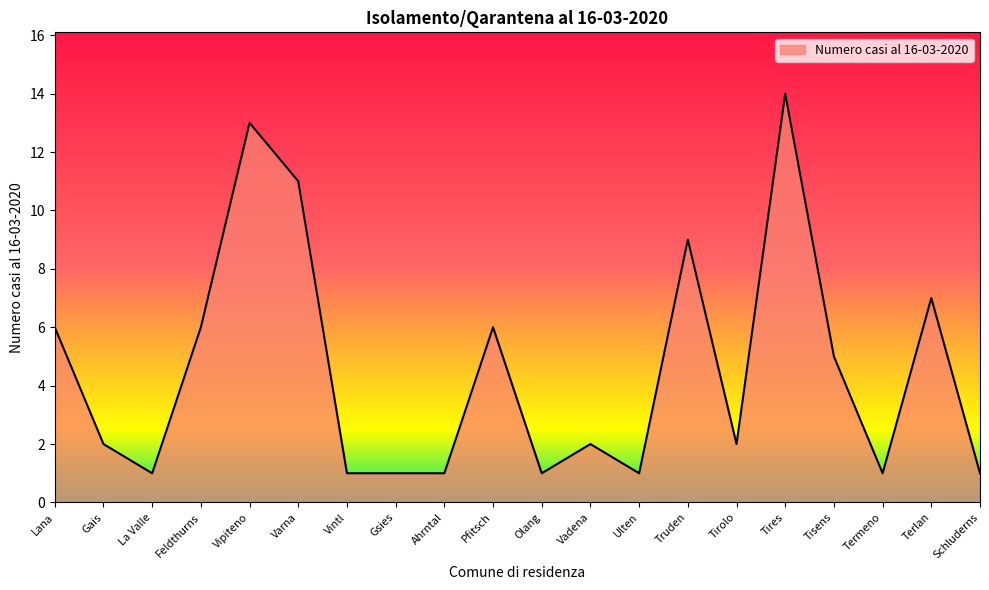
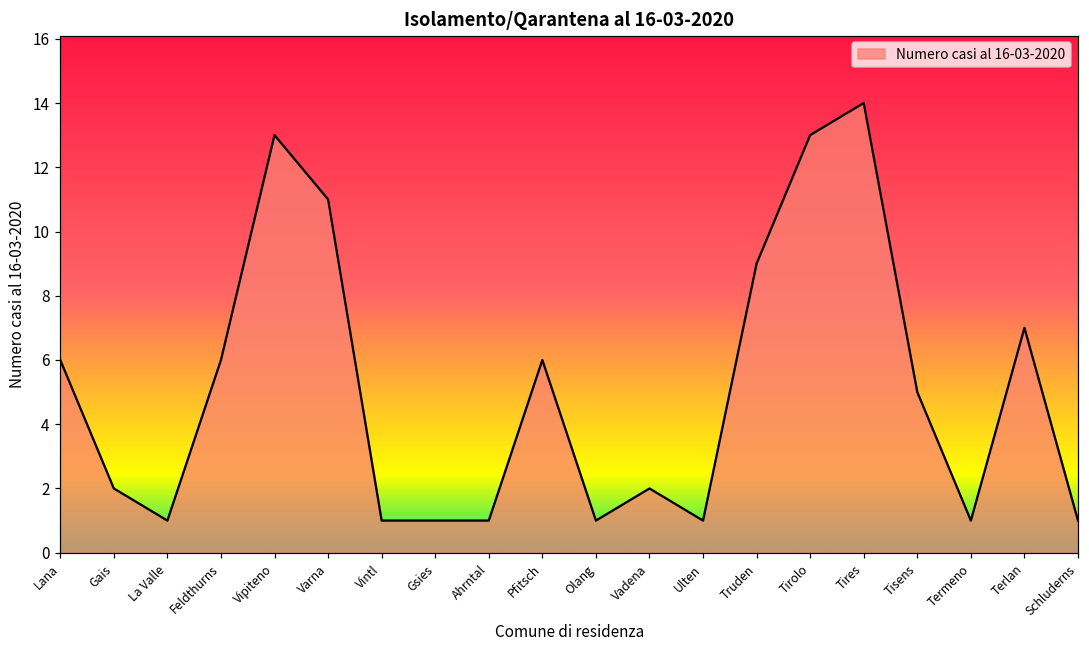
  {
    "Lana": 6,
    "Gais": 2,
    "La Valle": 1,
    "Feldthurns": 6,
    "Vipiteno": 13,
    "Varna": 11,
    "Vintl": 1,
    "Gsies": 1,
    "Ahrntal": 1,
    "Pfitsch": 6,
    "Olang": 1,
    "Vadena": 2,
    "Ulten": 1,
    "Truden": 9,
-   "Tirolo": 2,
+   "Tirolo": 13,
    "Tires": 14,
    "Tisens": 5,
    "Termeno": 1,
    "Terlan": 7,
    "Schluderns": 1
  }
